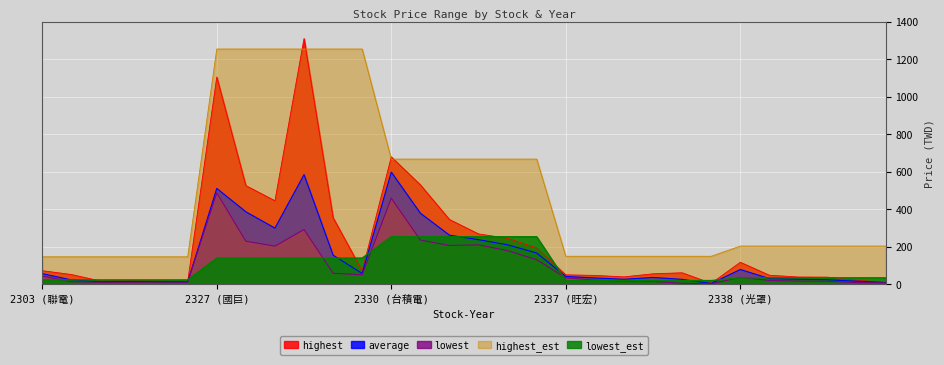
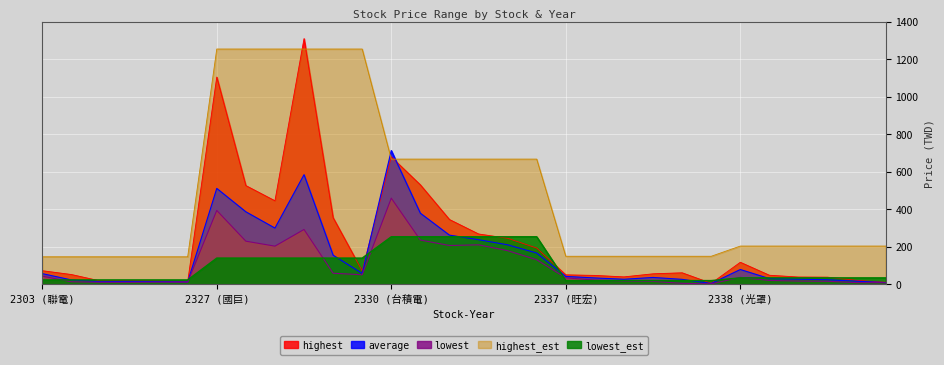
  {
    "highest": {
      "2303 (聯電)": 70,
      "2327 (國巨)": 1110,
      "2338 (光罩)": 120
    },
    "average": {
      "2327 (國巨)": 510,
-     "2330 (台積電)": 600,
+     "2330 (台積電)": 710,
      "2338 (光罩)": 80
    },
    "lowest": {
-     "2327 (國巨)": 490,
+     "2327 (國巨)": 390,
      "2330 (台積電)": 460
    },
    "highest_est": {
      "2303 (聯電)": 150,
      "2327 (國巨)": 1250,
      "2337 (旺宏)": 150,
      "2338 (光罩)": 200
    },
    "lowest_est": {
      "2303 (聯電)": 20,
      "2327 (國巨)": 140,
      "2330 (台積電)": 250,
      "2337 (旺宏)": 20
    }
  }
